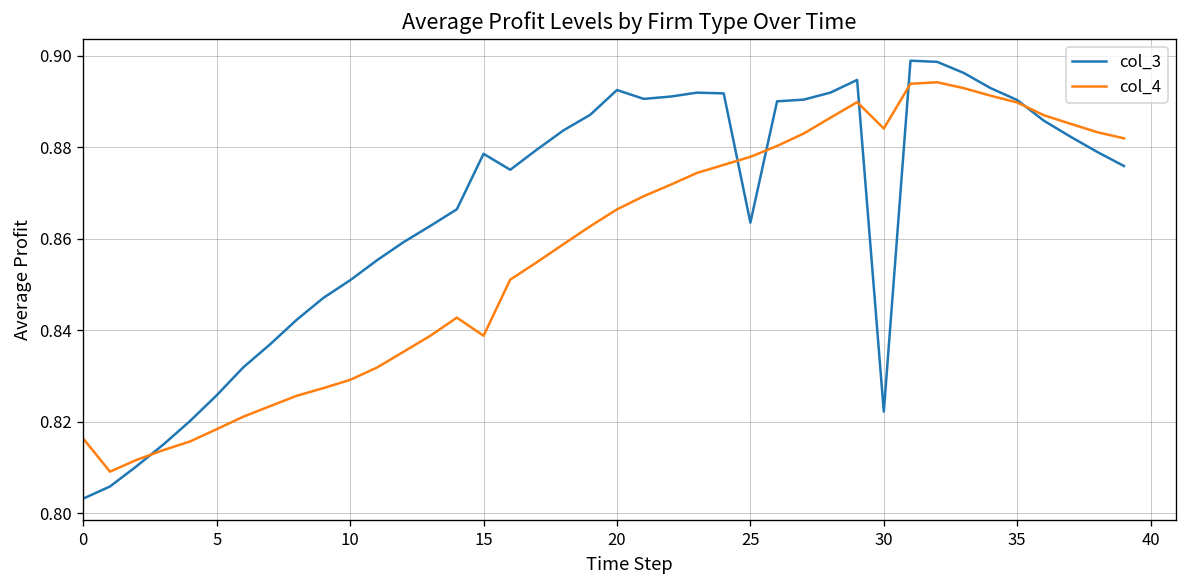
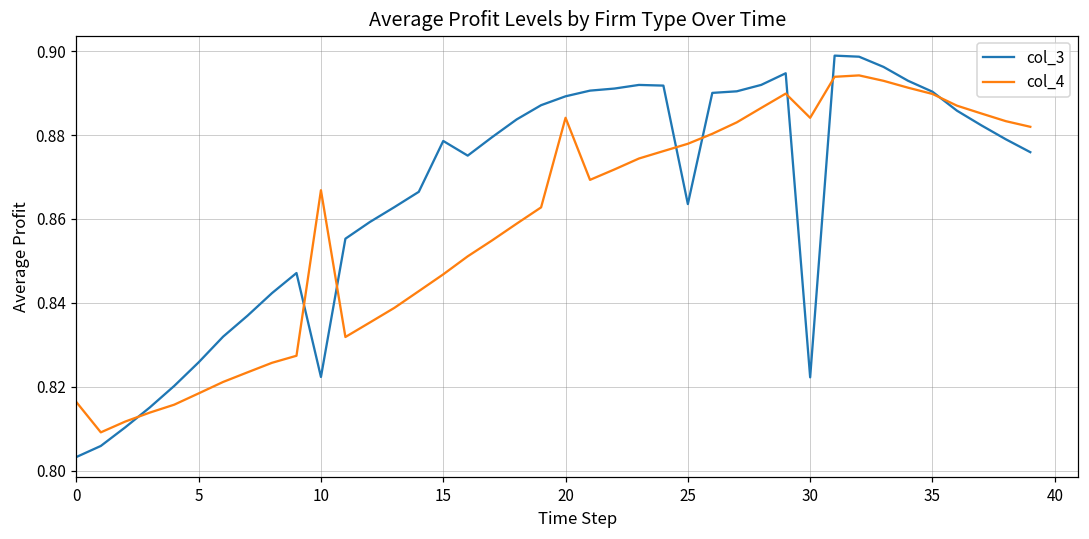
  {
    "col_3": {
      "0": 0.803,
      "5": 0.826,
-     "10": 0.851,
+     "10": 0.822,
      "15": 0.879,
-     "20": 0.893,
+     "20": 0.889,
      "25": 0.864,
      "30": 0.822
    },
    "col_4": {
      "0": 0.816,
      "5": 0.818,
-     "10": 0.829,
-     "15": 0.839,
-     "20": 0.866,
+     "10": 0.867,
+     "15": 0.847,
+     "20": 0.884,
      "25": 0.878,
      "30": 0.884
    }
  }
